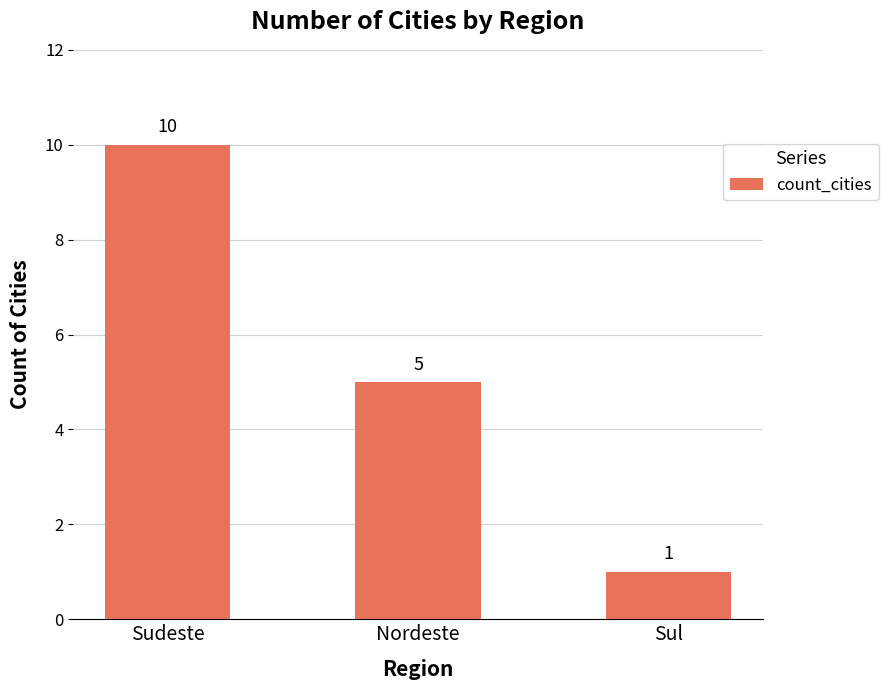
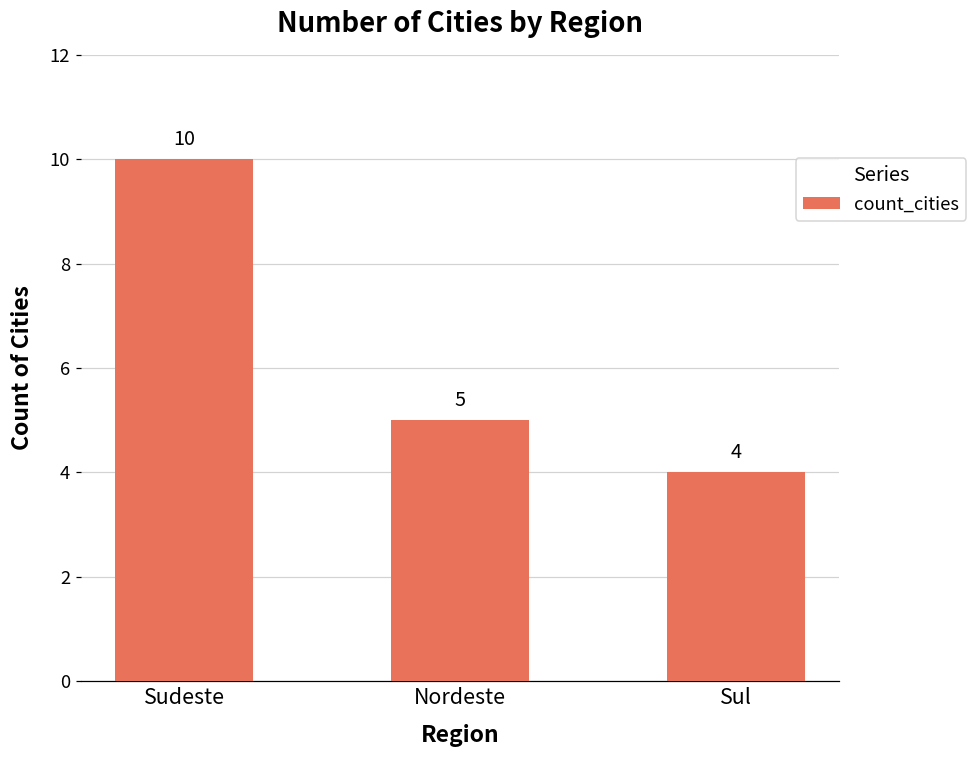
  {
    "Sudeste": 10,
    "Nordeste": 5,
-   "Sul": 1
+   "Sul": 4
  }
